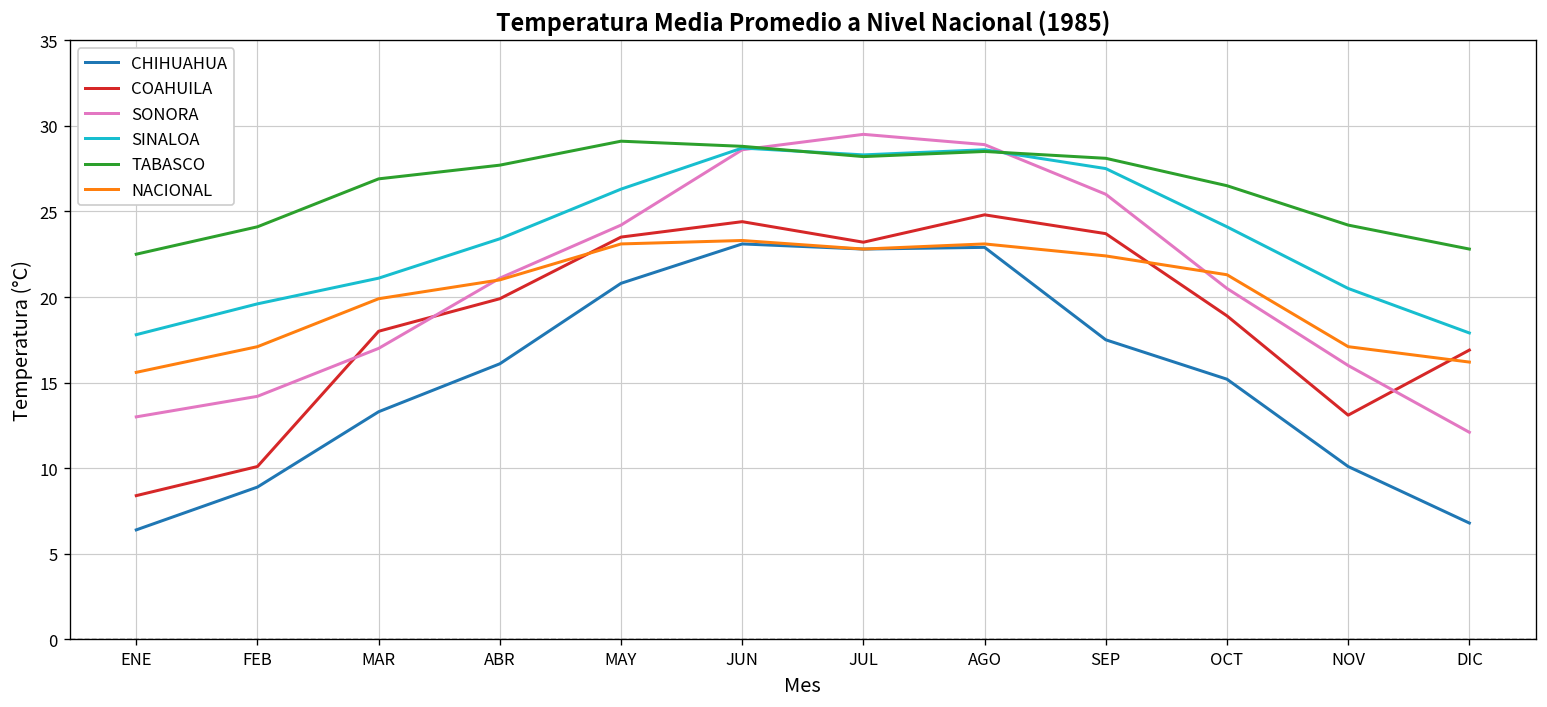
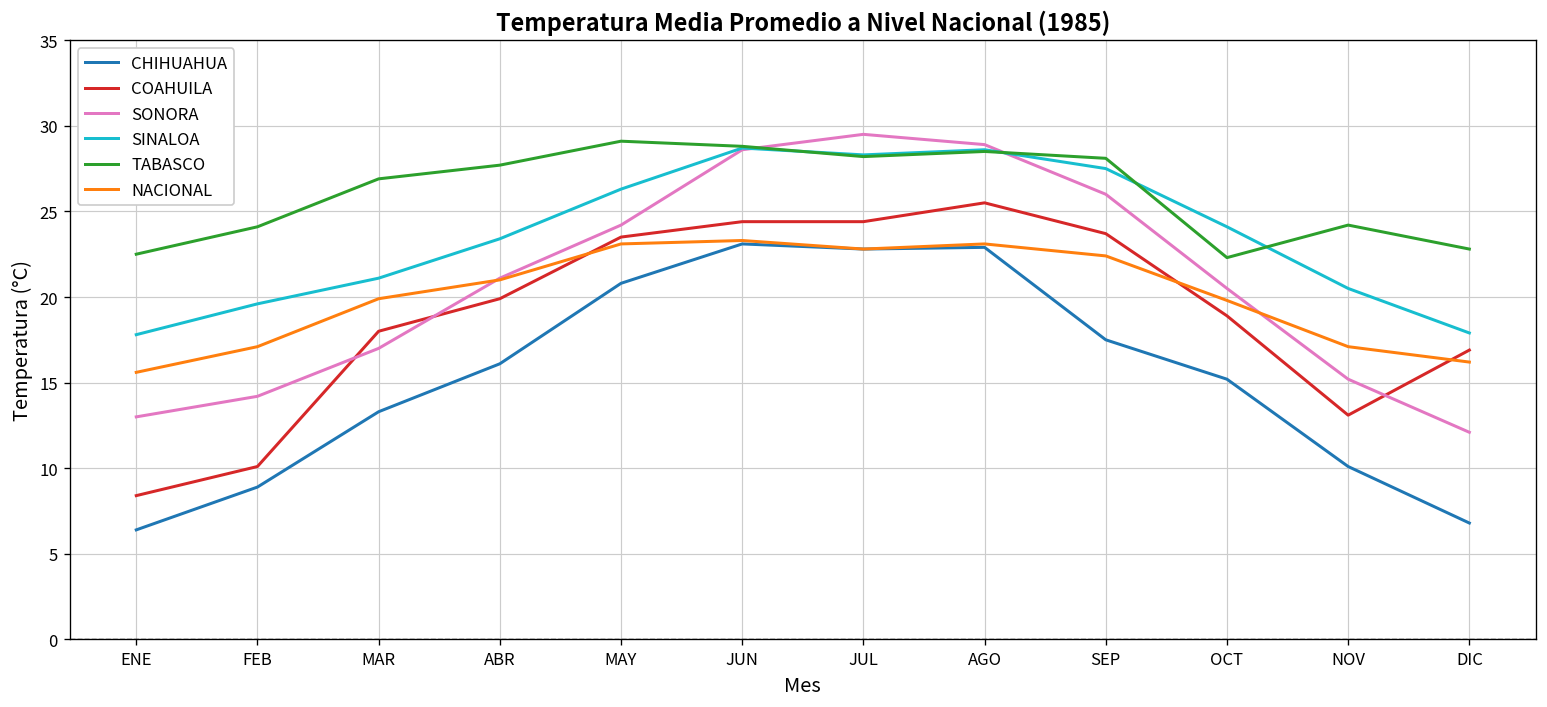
  {
    "CHIHUAHUA": {
      "ENE": 6.4,
      "FEB": 8.9,
      "MAR": 13.3,
      "ABR": 16.1,
      "MAY": 20.8,
      "JUN": 23.1,
      "AGO": 22.9,
      "SEP": 17.5,
      "OCT": 15.2,
      "NOV": 10.1,
      "DIC": 6.8
    },
    "COAHUILA": {
      "ENE": 8.4,
      "FEB": 10.1,
      "MAR": 18.0,
      "ABR": 19.9,
      "MAY": 23.5,
      "JUN": 24.4,
-     "JUL": 23.2,
-     "AGO": 24.8,
+     "JUL": 24.4,
+     "AGO": 25.5,
      "SEP": 23.7,
      "OCT": 18.9,
      "NOV": 13.1,
      "DIC": 16.9
    },
    "SONORA": {
      "ENE": 13.0,
      "FEB": 14.2,
      "MAR": 17.0,
      "MAY": 24.2,
      "JUL": 29.5,
      "AGO": 28.9,
      "SEP": 26.0,
      "OCT": 20.5,
-     "NOV": 16.0,
+     "NOV": 15.2,
      "DIC": 12.1
    },
    "SINALOA": {
      "ENE": 17.8,
      "FEB": 19.6,
      "MAR": 21.1,
      "ABR": 23.4,
      "MAY": 26.3,
      "SEP": 27.5,
      "OCT": 24.1,
      "NOV": 20.5,
      "DIC": 17.9
    },
    "TABASCO": {
      "ENE": 22.5,
      "FEB": 24.1,
      "MAR": 26.9,
      "ABR": 27.7,
      "MAY": 29.1,
      "SEP": 28.1,
-     "OCT": 26.5,
+     "OCT": 22.3,
      "NOV": 24.2,
      "DIC": 22.8
    },
    "NACIONAL": {
      "ENE": 15.6,
      "FEB": 17.1,
      "MAR": 19.9,
      "MAY": 23.1,
      "JUN": 23.3,
      "AGO": 23.1,
      "SEP": 22.4,
-     "OCT": 21.3,
+     "OCT": 19.8,
      "NOV": 17.1,
      "DIC": 16.2
    }
  }
